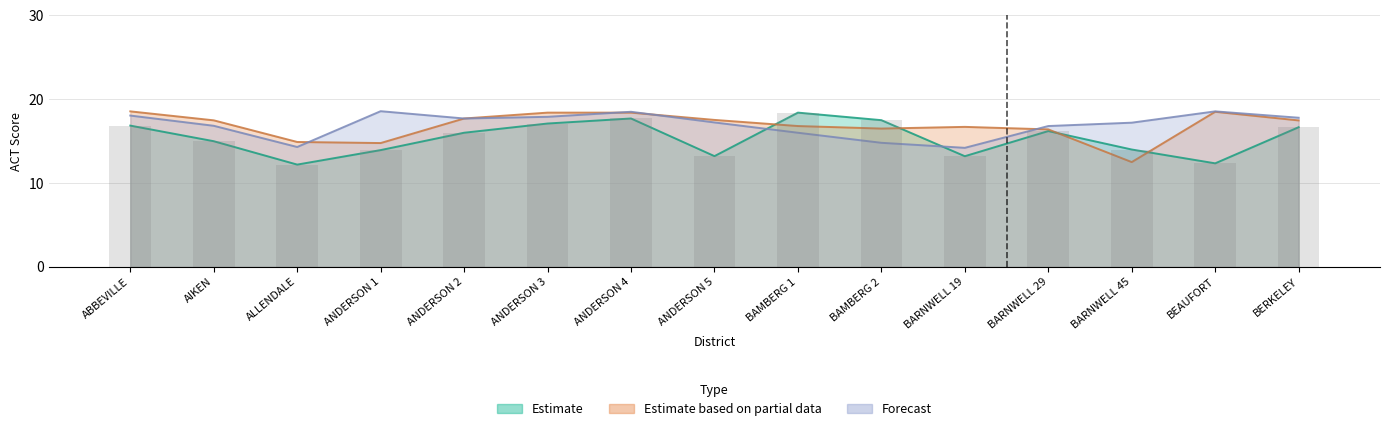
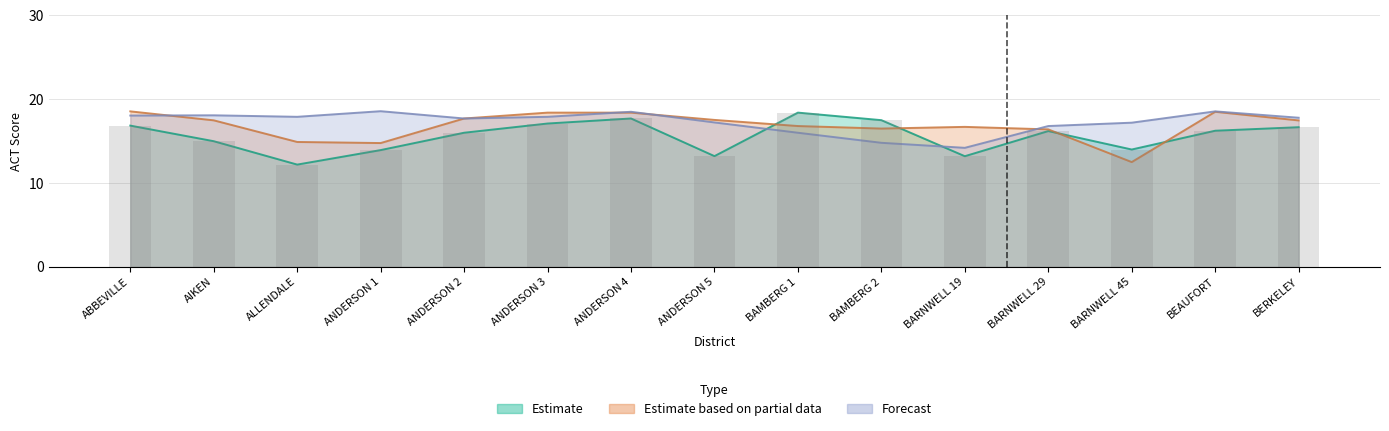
  {
    "Estimate": {
      "ABBEVILLE": 17,
      "AIKEN": 15,
      "ALLENDALE": 12,
      "ANDERSON 1": 14,
      "ANDERSON 2": 16,
      "ANDERSON 3": 17,
      "ANDERSON 4": 18,
      "ANDERSON 5": 13,
      "BAMBERG 1": 18,
      "BAMBERG 2": 18,
      "BARNWELL 19": 13,
      "BARNWELL 29": 16,
      "BARNWELL 45": 14,
-     "BEAUFORT": 12,
+     "BEAUFORT": 16,
      "BERKELEY": 17
    },
    "Estimate based on partial data": {
      "ABBEVILLE": 19,
      "AIKEN": 17,
      "ALLENDALE": 15,
      "ANDERSON 1": 15,
      "ANDERSON 3": 18,
      "ANDERSON 5": 18,
      "BAMBERG 1": 17,
      "BAMBERG 2": 17,
      "BARNWELL 19": 17,
      "BARNWELL 45": 13,
      "BERKELEY": 17
    },
    "Forecast": {
      "ABBEVILLE": 18,
-     "AIKEN": 17,
-     "ALLENDALE": 14,
+     "AIKEN": 18,
+     "ALLENDALE": 18,
      "ANDERSON 1": 19,
      "ANDERSON 3": 18,
      "ANDERSON 5": 17,
      "BAMBERG 1": 16,
      "BAMBERG 2": 15,
      "BARNWELL 19": 14,
      "BARNWELL 29": 17,
      "BARNWELL 45": 17,
      "BERKELEY": 18
    }
  }
